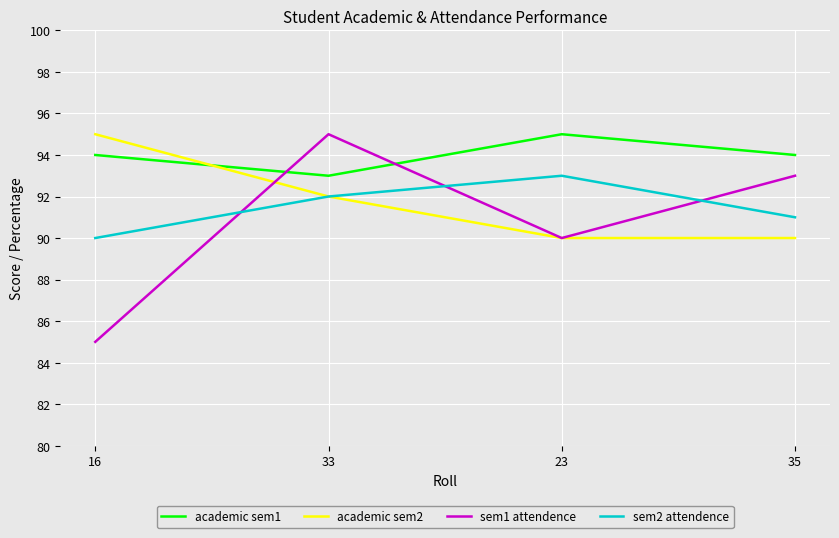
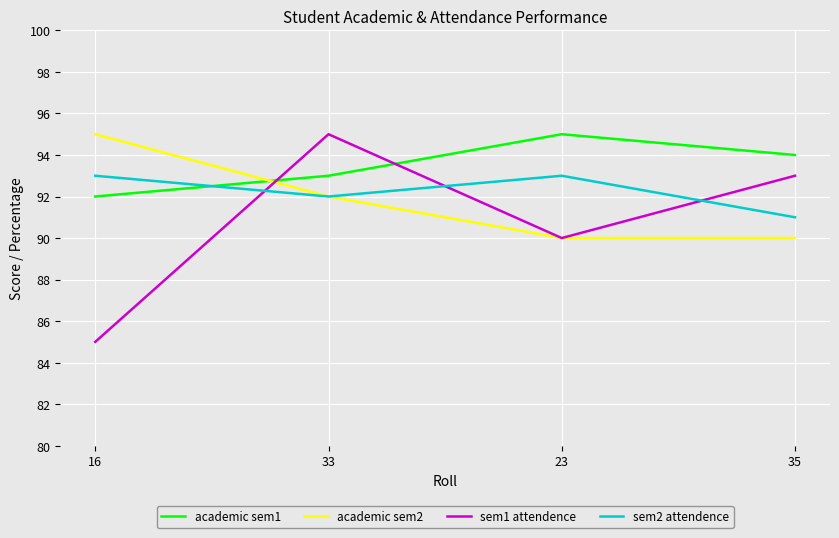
  {
    "academic sem1": {
-     "16": 94,
+     "16": 92,
      "33": 93,
      "23": 95,
      "35": 94
    },
    "academic sem2": {
      "16": 95,
      "35": 90
    },
    "sem1 attendence": {
      "16": 85,
      "33": 95,
      "35": 93
    },
    "sem2 attendence": {
-     "16": 90,
+     "16": 93,
      "23": 93,
      "35": 91
    }
  }
